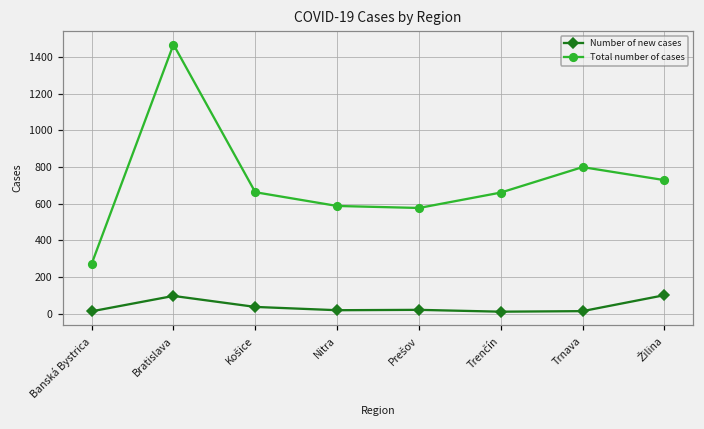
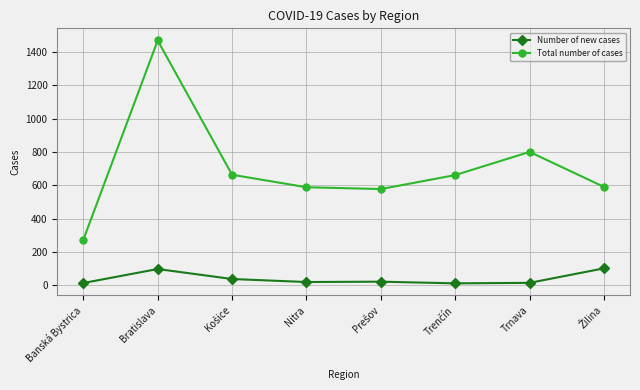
  {
    "Number of new cases": {
      "Banská Bystrica": 10,
      "Bratislava": 100,
      "Košice": 40,
      "Nitra": 20,
      "Prešov": 20,
      "Trenčín": 10,
      "Trnava": 10,
      "Žilina": 100
    },
    "Total number of cases": {
      "Banská Bystrica": 270,
      "Bratislava": 1470,
      "Košice": 660,
      "Nitra": 590,
      "Prešov": 580,
      "Trenčín": 660,
      "Trnava": 800,
-     "Žilina": 730
+     "Žilina": 590
    }
  }
